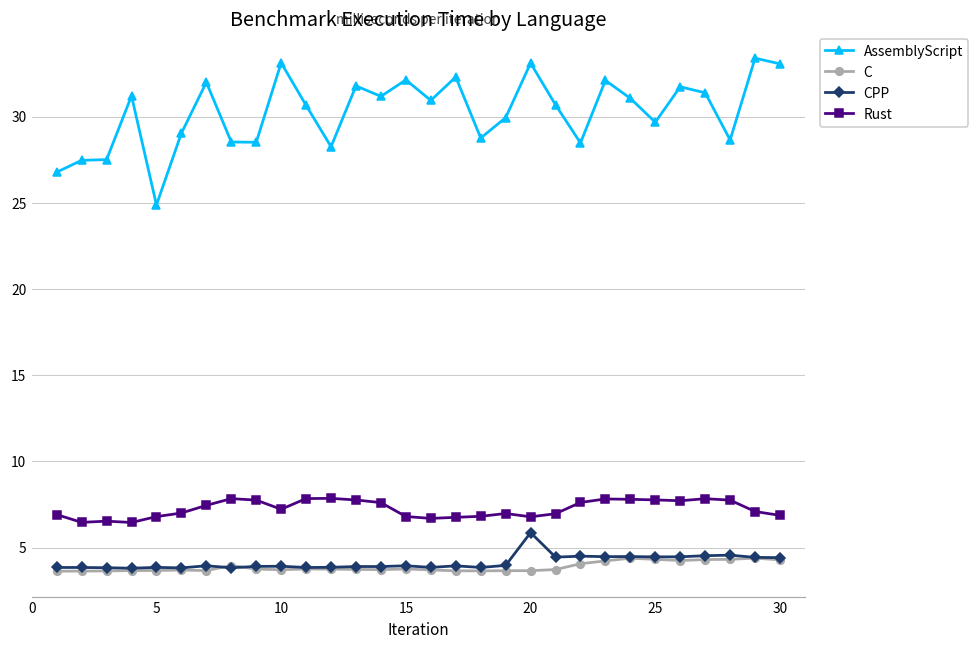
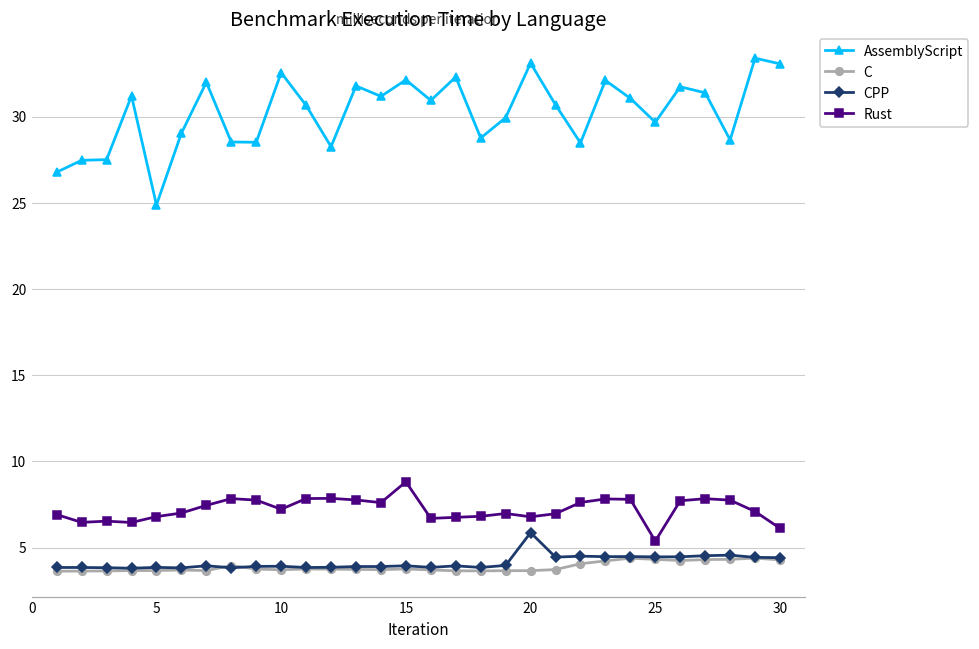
  {
    "AssemblyScript": {
      "5": 24.9,
-     "10": 33.1,
+     "10": 32.6,
      "15": 32.1,
      "20": 33.1,
      "25": 29.7,
      "30": 33.1
    },
    "C": {
      "5": 3.7,
      "10": 3.7,
      "15": 3.8,
      "20": 3.7
    },
    "CPP": {
      "5": 3.8,
      "10": 3.9,
      "15": 3.9,
      "20": 5.9
    },
    "Rust": {
      "5": 6.8,
      "10": 7.2,
-     "15": 6.8,
+     "15": 8.8,
      "20": 6.8,
-     "25": 7.8,
-     "30": 6.9
+     "25": 5.4,
+     "30": 6.1
    }
  }
